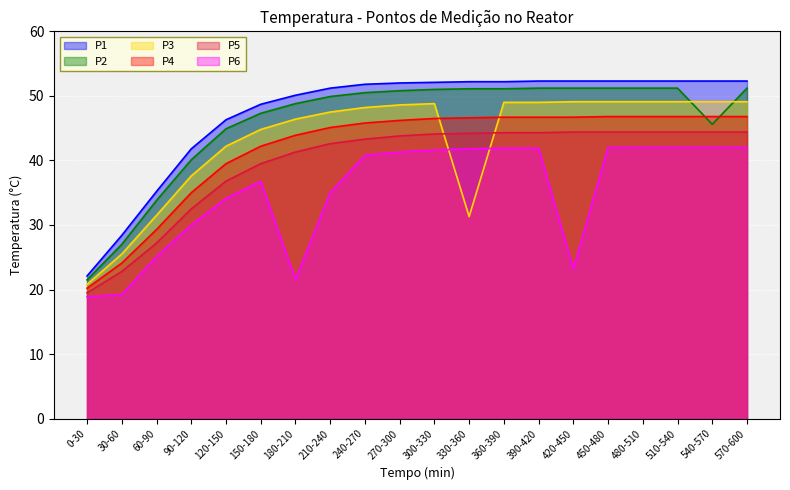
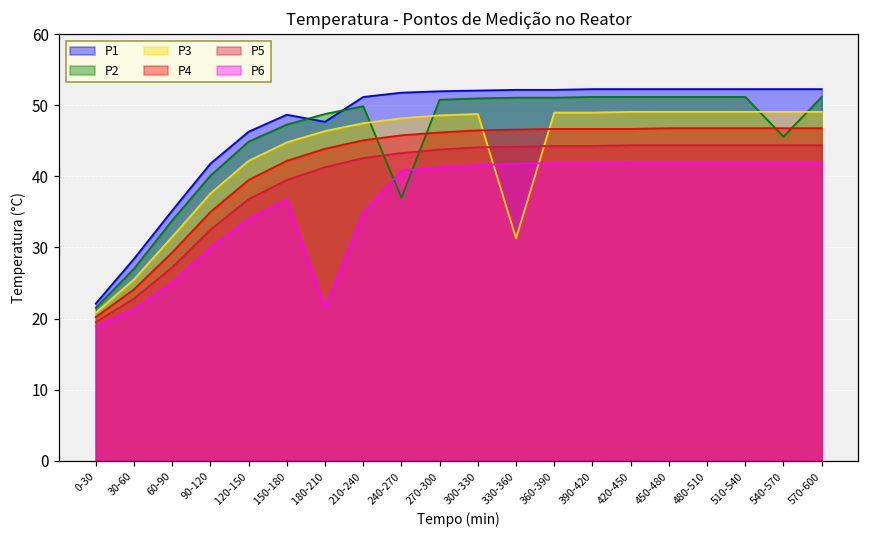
  {
    "P1": {
      "0-30": 22,
      "30-60": 28,
      "60-90": 35,
      "90-120": 42,
      "120-150": 46,
      "150-180": 49,
-     "180-210": 50,
+     "180-210": 48,
      "210-240": 51,
      "240-270": 52,
      "270-300": 52,
      "300-330": 52,
      "330-360": 52,
      "360-390": 52,
      "390-420": 52,
      "420-450": 52,
      "450-480": 52,
      "480-510": 52,
      "510-540": 52,
      "540-570": 52,
      "570-600": 52
    },
    "P2": {
      "0-30": 22,
      "30-60": 27,
      "60-90": 34,
      "90-120": 40,
      "120-150": 45,
      "150-180": 47,
      "180-210": 49,
      "210-240": 50,
-     "240-270": 51,
+     "240-270": 37,
      "270-300": 51,
      "300-330": 51,
      "330-360": 51,
      "360-390": 51,
      "390-420": 51,
      "420-450": 51,
      "450-480": 51,
      "480-510": 51,
      "510-540": 51,
      "540-570": 46,
      "570-600": 51
    },
    "P3": {
      "0-30": 21,
      "30-60": 26,
      "60-90": 32,
      "90-120": 38,
      "120-150": 42,
      "150-180": 45,
      "180-210": 46,
      "210-240": 48,
      "240-270": 48,
      "270-300": 49,
      "300-330": 49,
      "330-360": 31,
      "360-390": 49,
      "390-420": 49,
      "420-450": 49,
      "450-480": 49,
      "480-510": 49,
      "510-540": 49,
      "540-570": 49,
      "570-600": 49
    },
    "P6": {
      "0-30": 19,
-     "30-60": 19,
+     "30-60": 21,
      "60-90": 25,
      "90-120": 30,
      "120-150": 34,
      "150-180": 37,
      "180-210": 22,
      "210-240": 35,
      "240-270": 41,
      "270-300": 41,
      "300-330": 42,
      "330-360": 42,
      "360-390": 42,
      "390-420": 42,
-     "420-450": 23,
+     "420-450": 42,
      "450-480": 42,
      "480-510": 42,
      "510-540": 42,
      "540-570": 42,
      "570-600": 42
    }
  }
